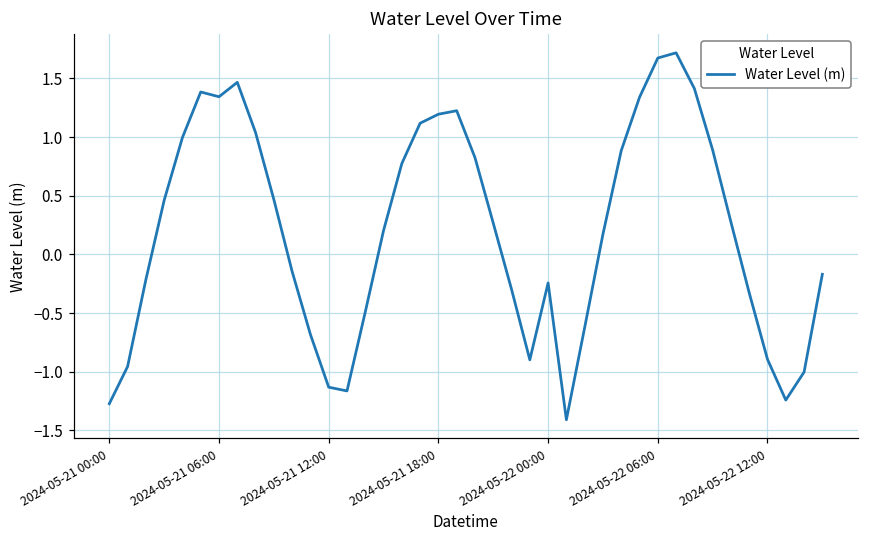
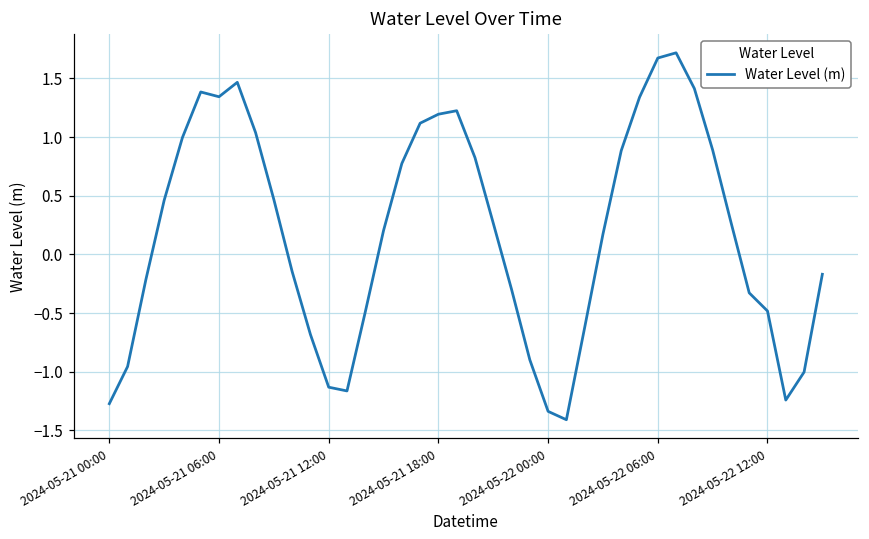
  {
    "2024-05-21 00:00": -1.27,
    "2024-05-21 06:00": 1.34,
    "2024-05-21 12:00": -1.13,
    "2024-05-21 18:00": 1.19,
-   "2024-05-22 00:00": -0.24,
+   "2024-05-22 00:00": -1.34,
    "2024-05-22 06:00": 1.67,
-   "2024-05-22 12:00": -0.89
+   "2024-05-22 12:00": -0.48
  }
